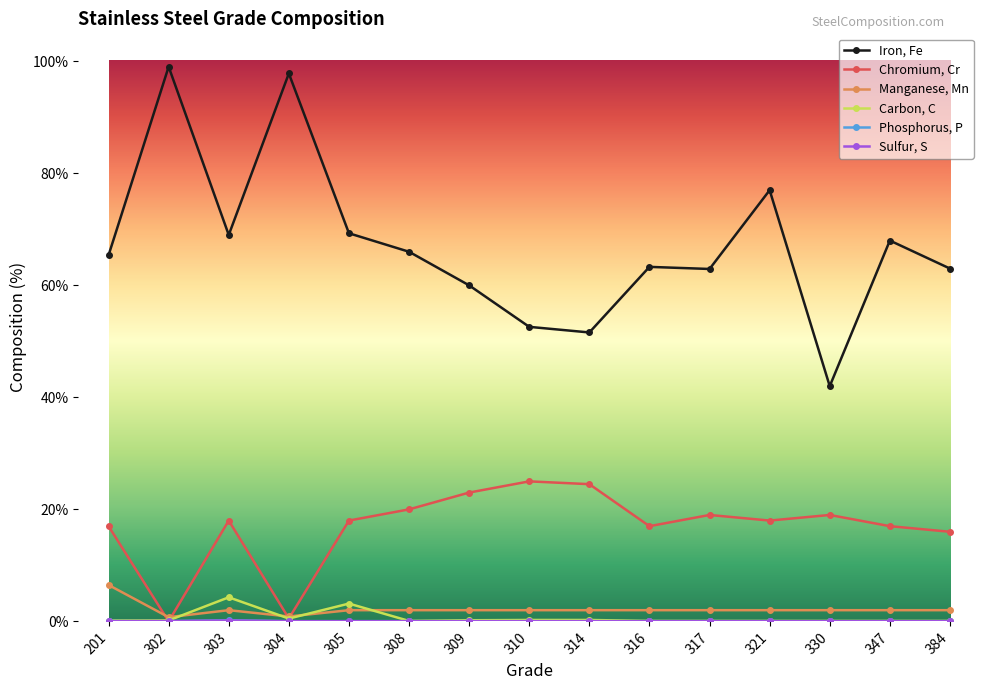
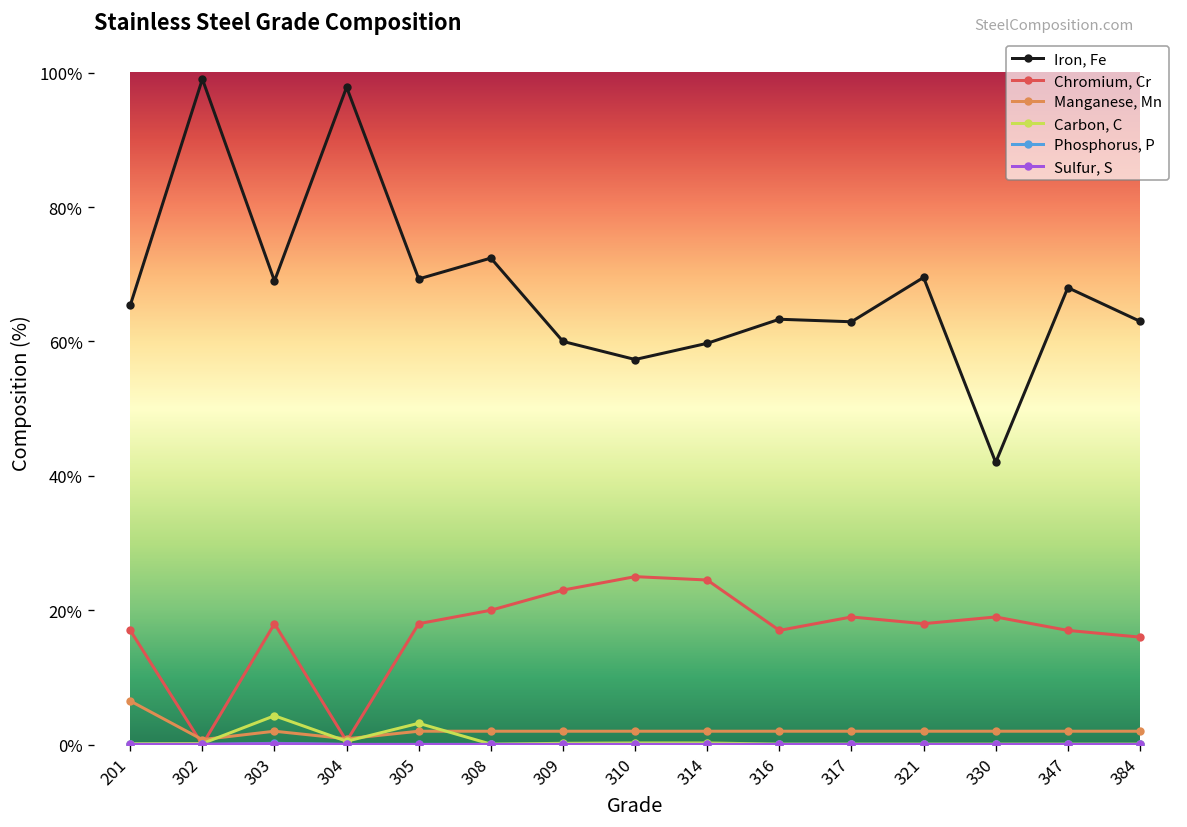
  {
    "Iron, Fe": {
      "201": "65%",
      "302": "99%",
      "303": "69%",
      "304": "98%",
      "305": "69%",
-     "308": "66%",
+     "308": "72%",
      "309": "60%",
-     "310": "53%",
-     "314": "52%",
+     "310": "57%",
+     "314": "60%",
      "316": "63%",
      "317": "63%",
-     "321": "77%",
+     "321": "70%",
      "330": "42%",
      "347": "68%",
      "384": "63%"
    },
    "Carbon, C": {
      "303": "4%",
      "305": "3%"
    },
    "Sulfur, S": {
      "303": "0%",
      "304": "0%",
      "305": "0%"
    }
  }
